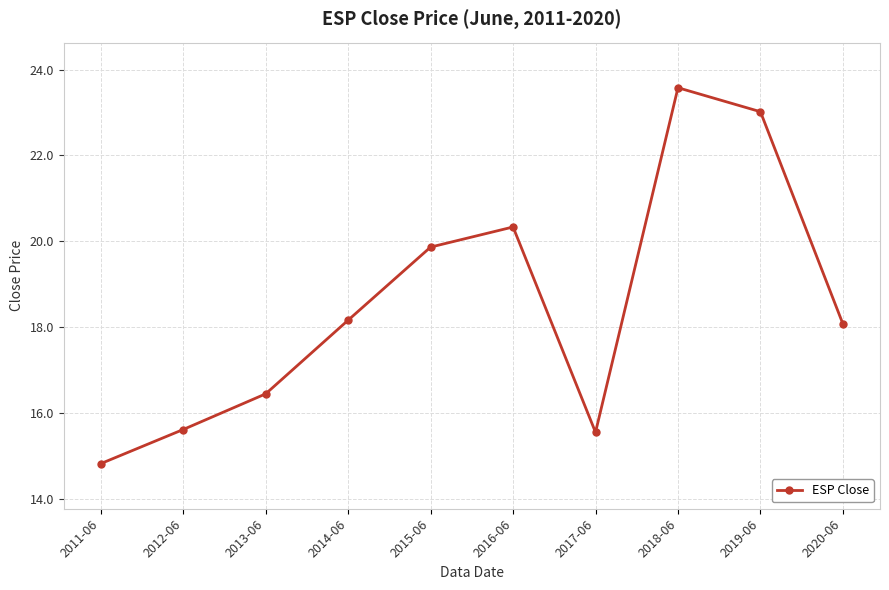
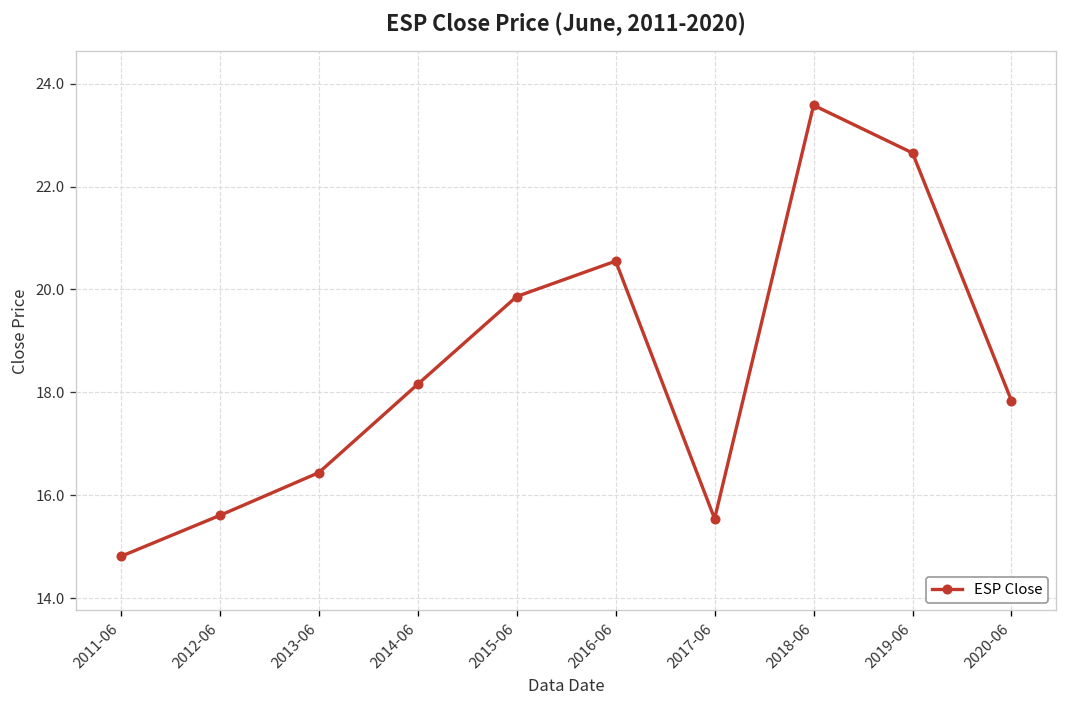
  {
    "2011-06": 14.8,
    "2012-06": 15.6,
    "2013-06": 16.4,
    "2014-06": 18.2,
    "2015-06": 19.9,
-   "2016-06": 20.3,
+   "2016-06": 20.6,
    "2017-06": 15.5,
    "2018-06": 23.6,
-   "2019-06": 23.0,
-   "2020-06": 18.1
+   "2019-06": 22.7,
+   "2020-06": 17.8
  }
